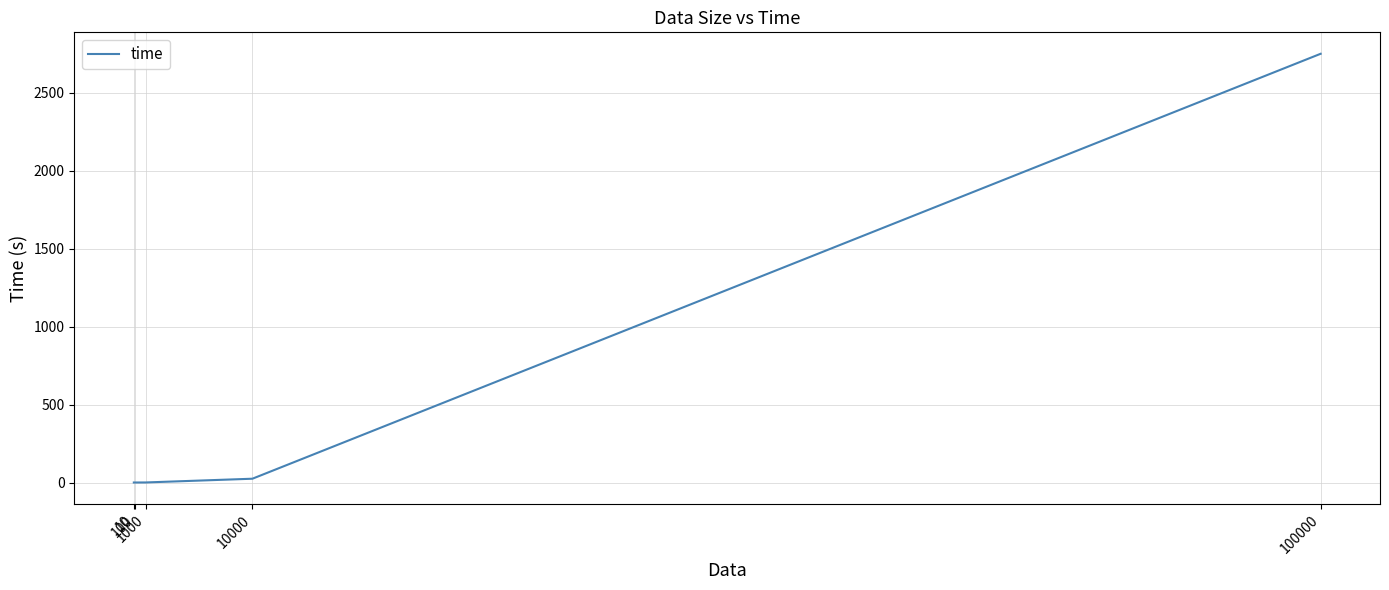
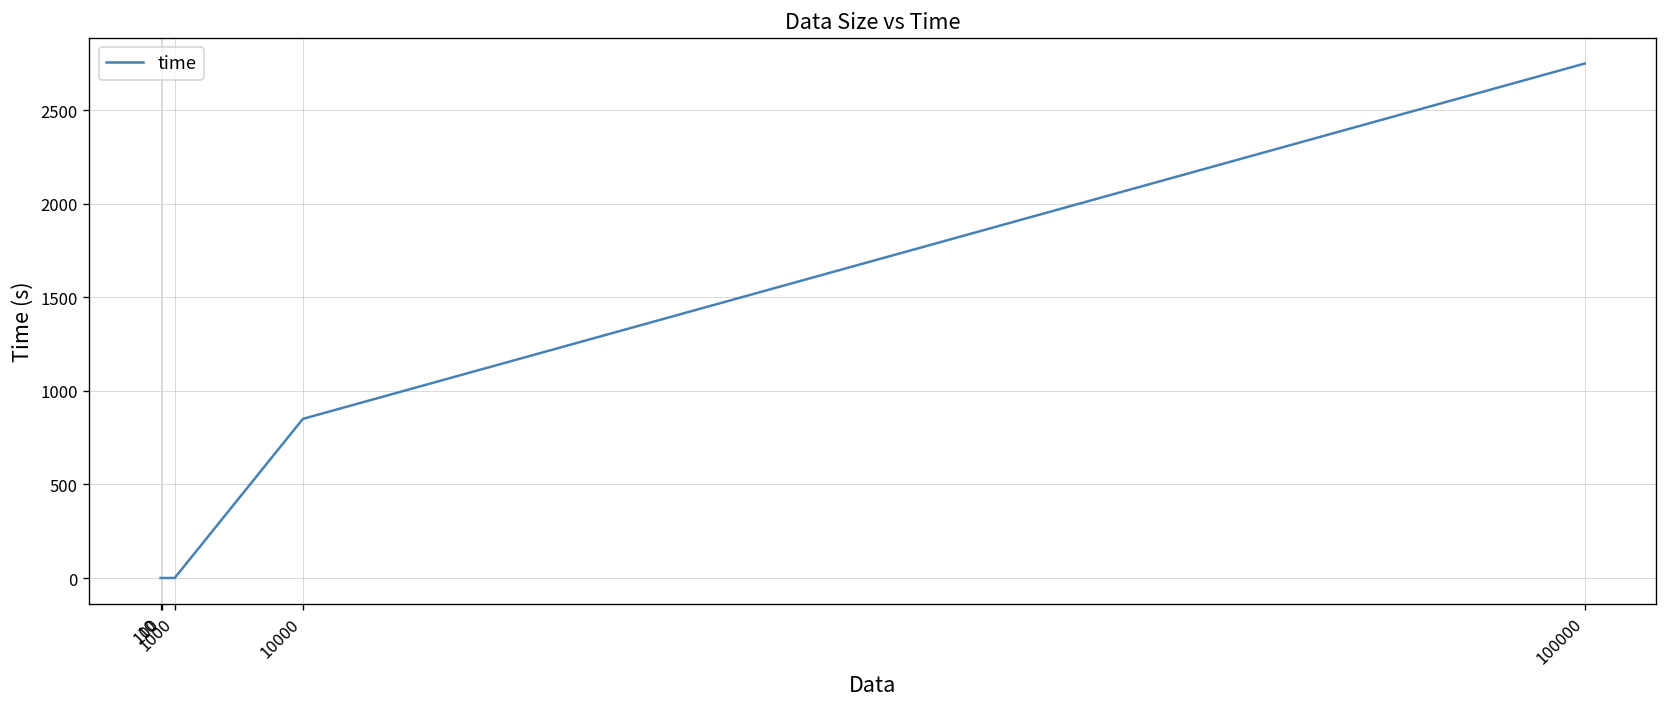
  {
    "10": 0,
    "100": 0,
    "1000": 0,
-   "10000": 20,
+   "10000": 850,
    "100000": 2750
  }
